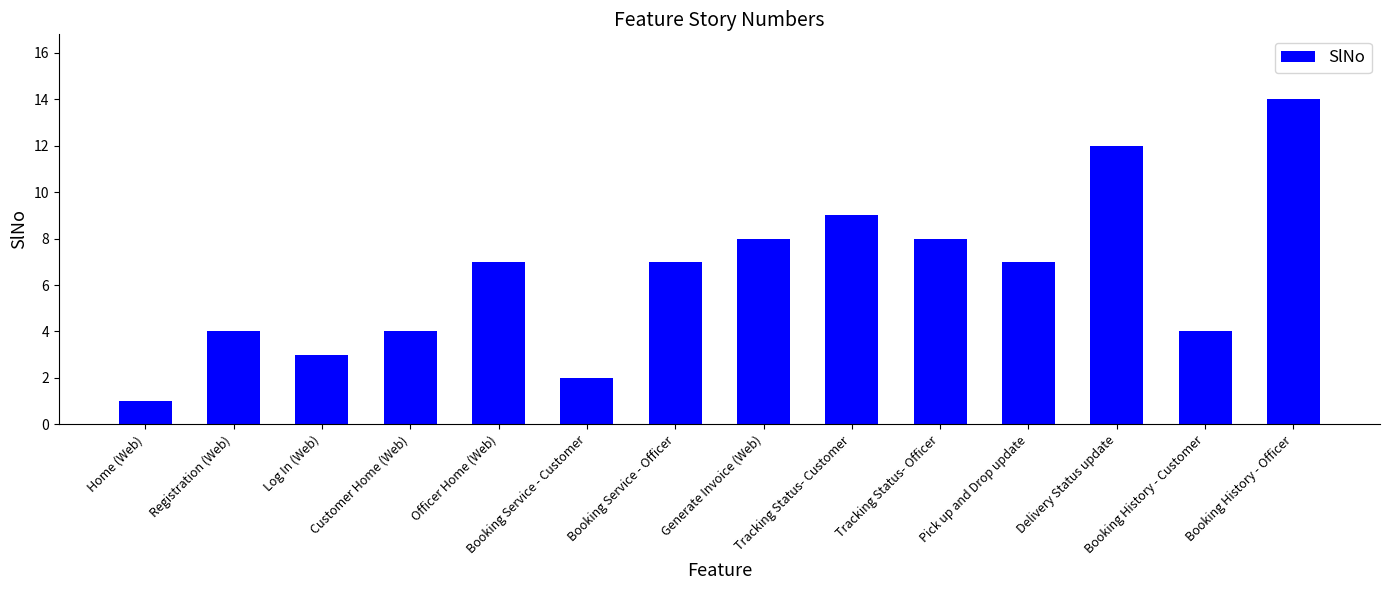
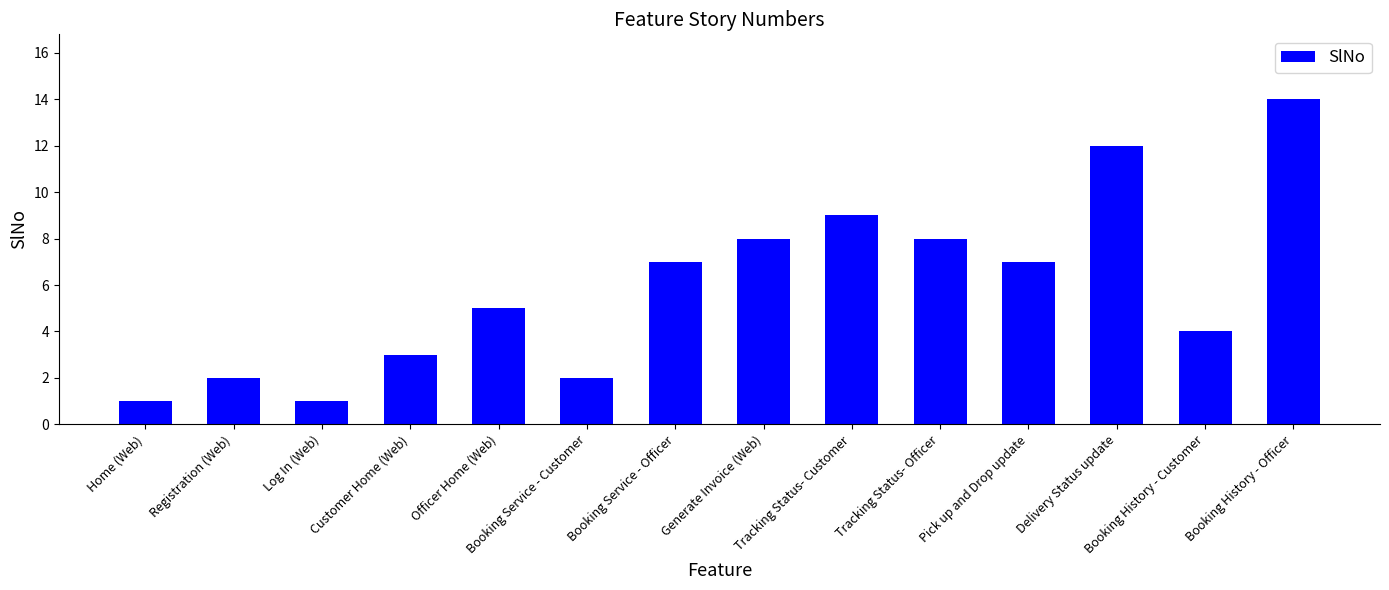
  {
    "Home (Web)": 1,
-   "Registration (Web)": 4,
-   "Log In (Web)": 3,
-   "Customer Home (Web)": 4,
-   "Officer Home (Web)": 7,
+   "Registration (Web)": 2,
+   "Log In (Web)": 1,
+   "Customer Home (Web)": 3,
+   "Officer Home (Web)": 5,
    "Booking Service - Customer": 2,
    "Booking Service - Officer": 7,
    "Generate Invoice (Web)": 8,
    "Tracking Status- Customer": 9,
    "Tracking Status- Officer": 8,
    "Pick up and Drop update": 7,
    "Delivery Status update": 12,
    "Booking History - Customer": 4,
    "Booking History - Officer": 14
  }
